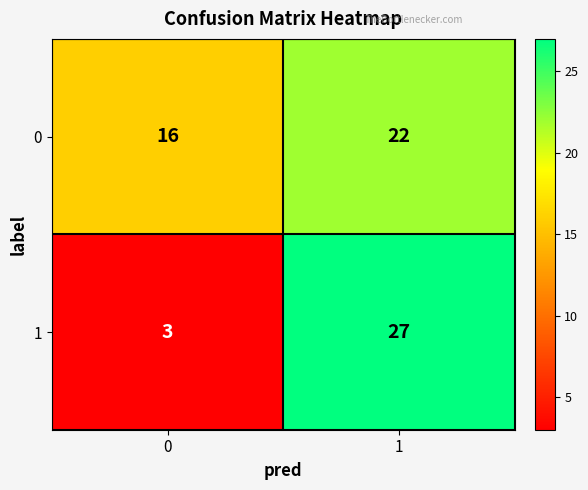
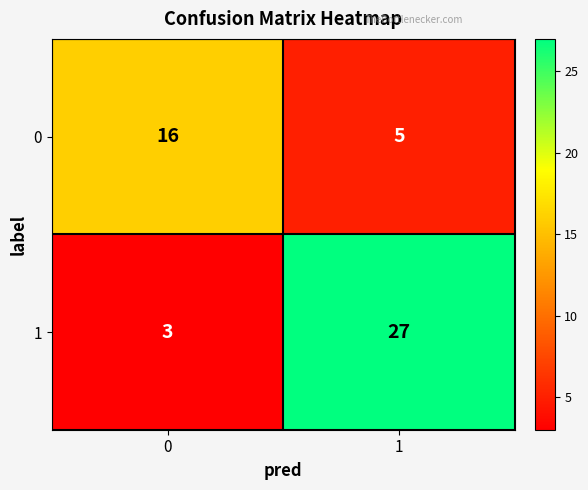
  {
    "0": {
      "0": 16,
-     "1": 22
+     "1": 5
    },
    "1": {
      "0": 3,
      "1": 27
    }
  }
